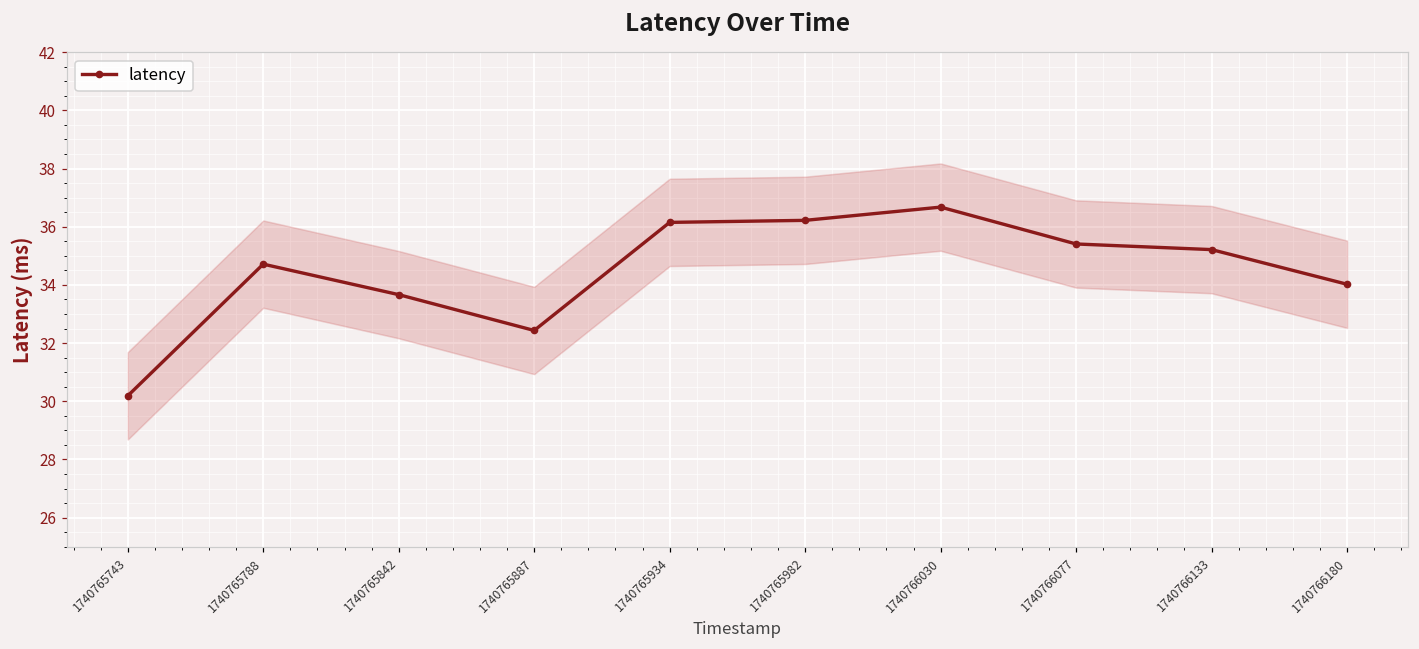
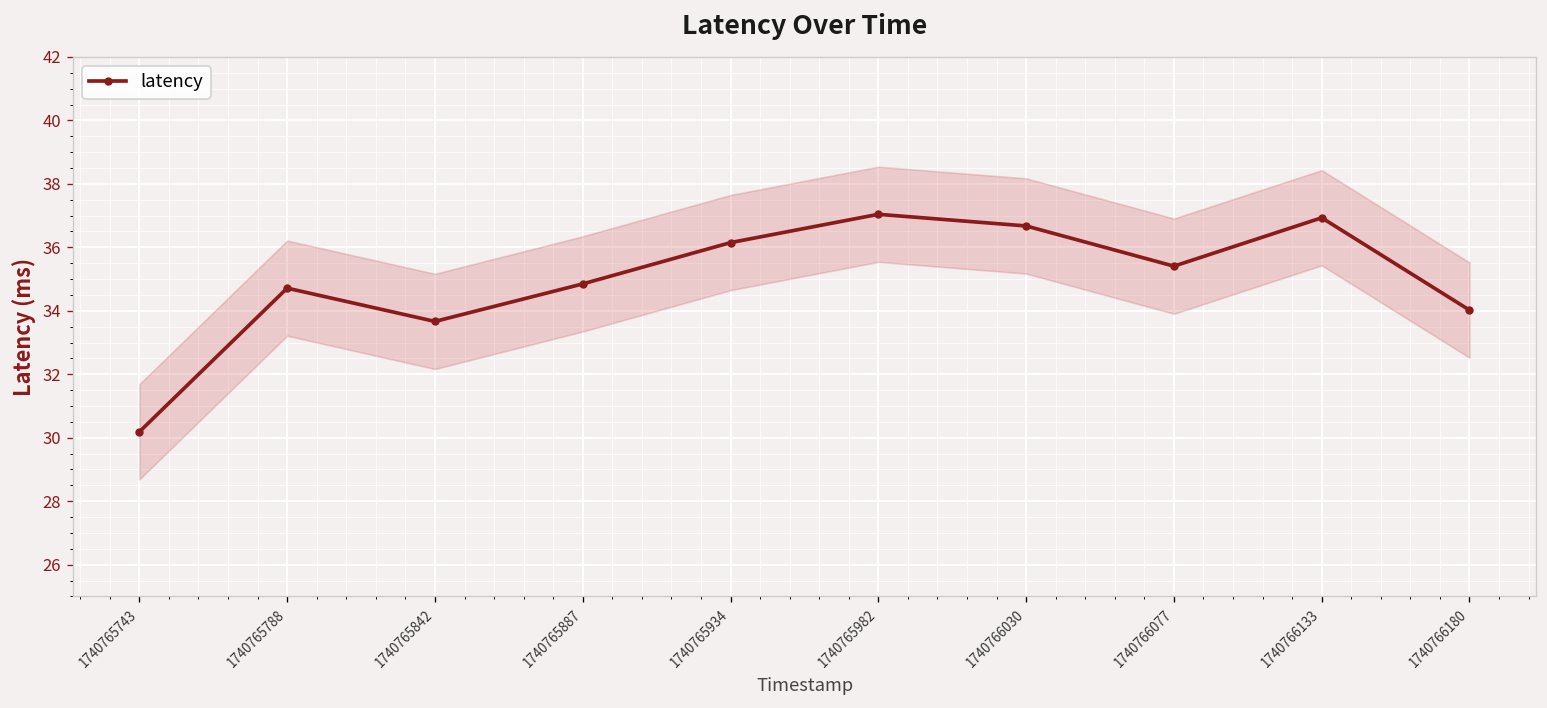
  {
    "latency": {
      "1740765743": 30.2,
      "1740765788": 34.7,
      "1740765842": 33.7,
-     "1740765887": 32.4,
+     "1740765887": 34.8,
      "1740765934": 36.1,
-     "1740765982": 36.2,
+     "1740765982": 37.0,
      "1740766030": 36.7,
      "1740766077": 35.4,
-     "1740766133": 35.2,
+     "1740766133": 36.9,
      "1740766180": 34.0
    }
  }
